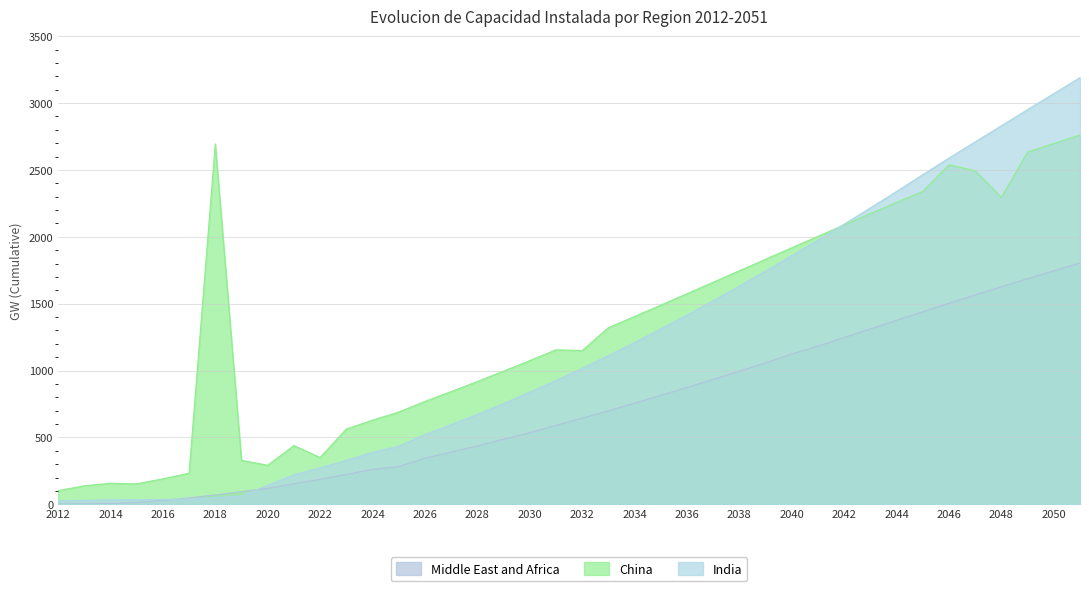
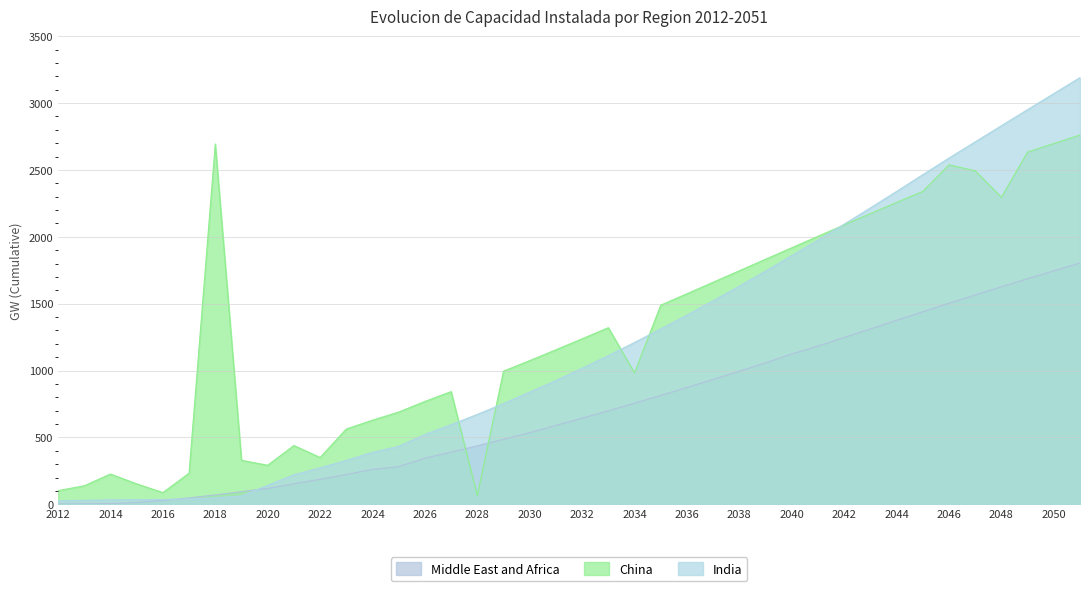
  {
    "China": {
      "2012": 100,
-     "2014": 160,
-     "2016": 190,
+     "2014": 230,
+     "2016": 90,
      "2018": 2690,
      "2020": 290,
      "2022": 350,
      "2024": 630,
      "2026": 770,
-     "2028": 920,
+     "2028": 70,
      "2030": 1070,
-     "2032": 1150,
-     "2034": 1400,
+     "2032": 1240,
+     "2034": 980,
      "2036": 1570,
      "2038": 1750,
      "2040": 1920,
      "2044": 2260,
      "2046": 2540,
      "2048": 2300,
      "2050": 2700
    }
  }
